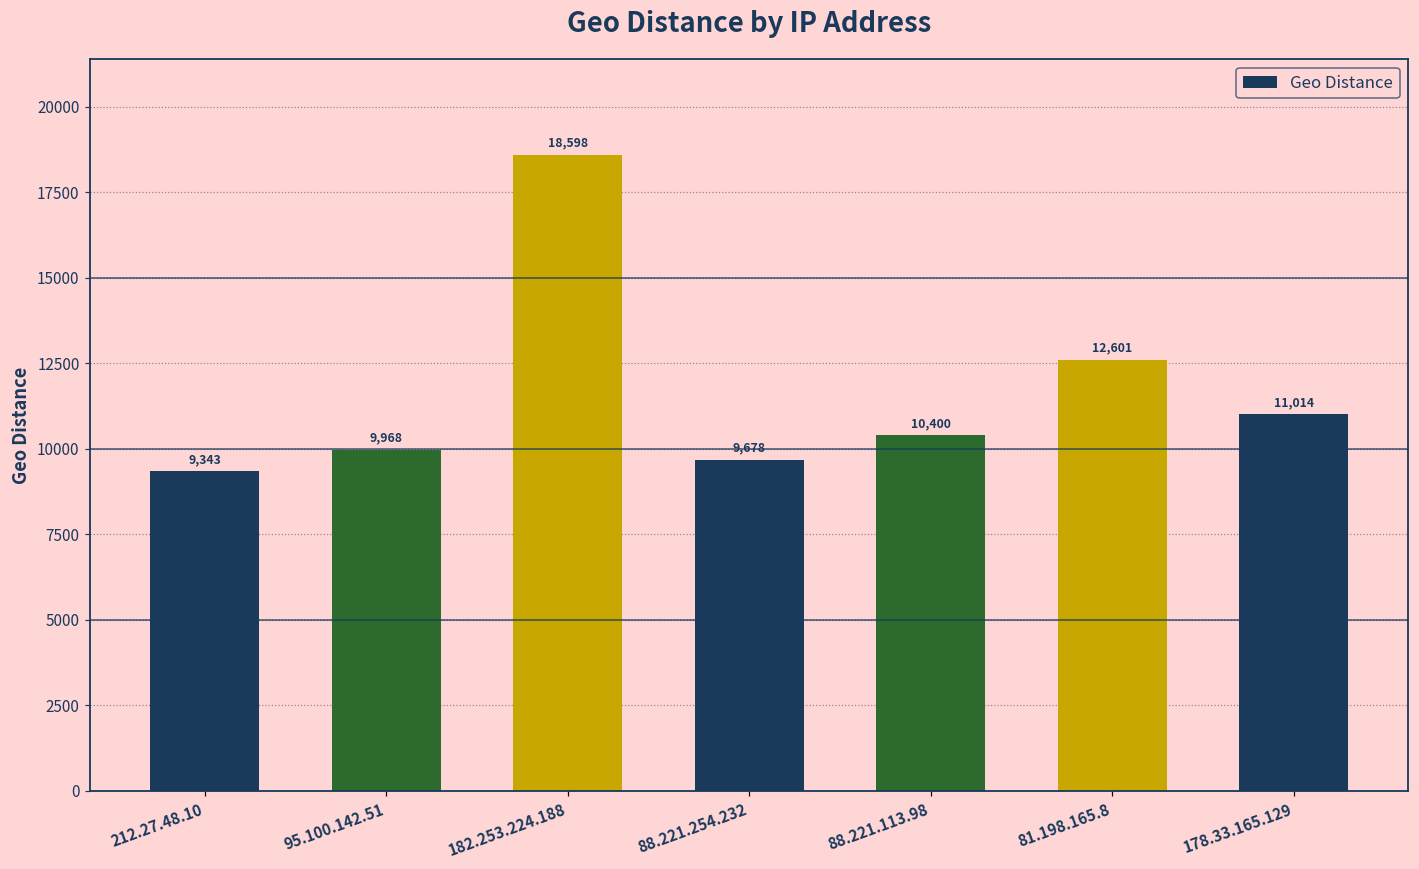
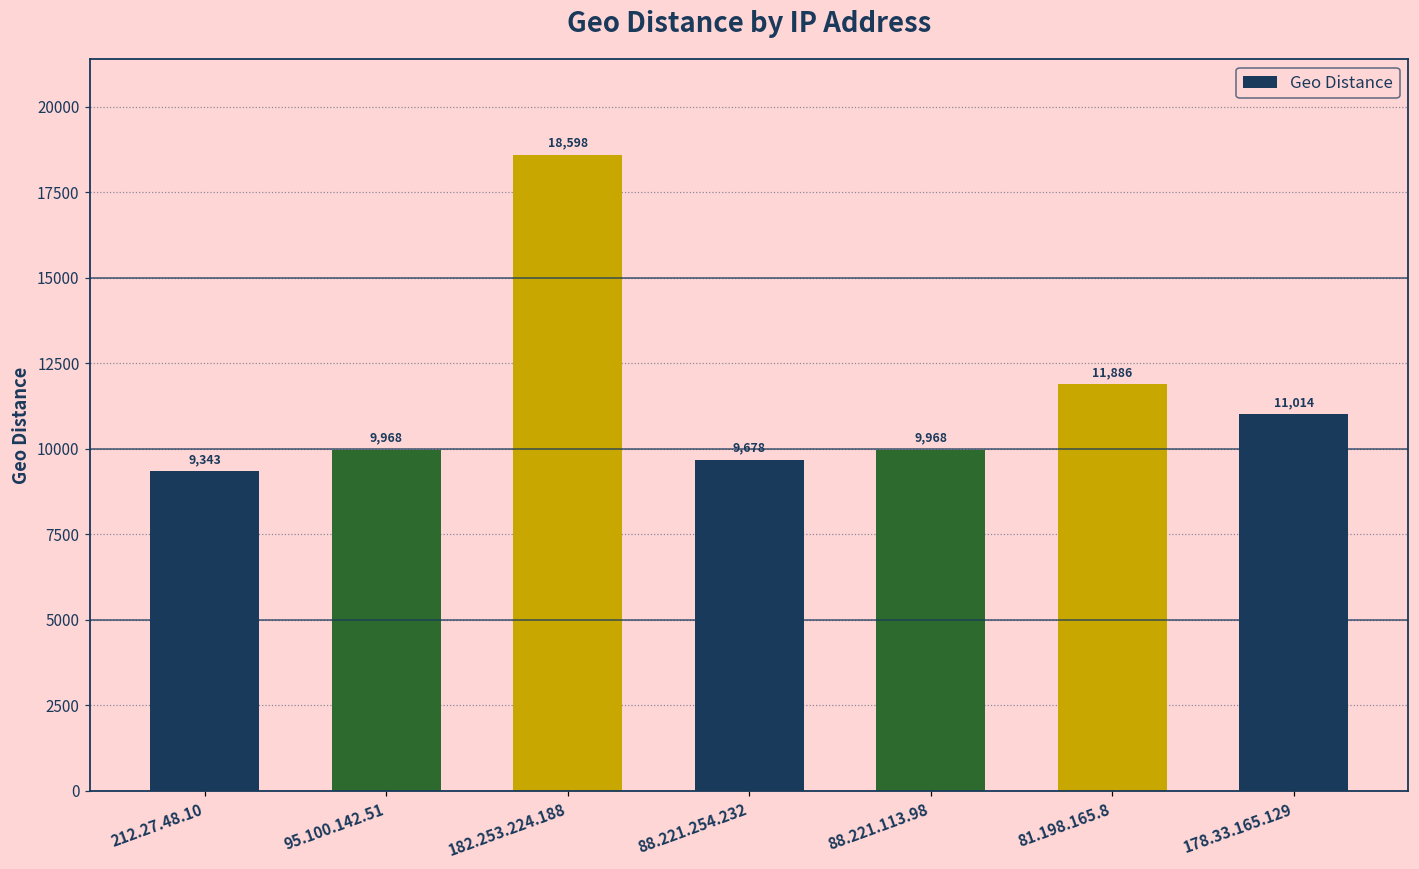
  {
    "212.27.48.10": "9,343",
    "95.100.142.51": "9,968",
    "182.253.224.188": "18,598",
    "88.221.254.232": "9,678",
-   "88.221.113.98": "10,400",
-   "81.198.165.8": "12,601",
+   "88.221.113.98": "9,968",
+   "81.198.165.8": "11,886",
    "178.33.165.129": "11,014"
  }
